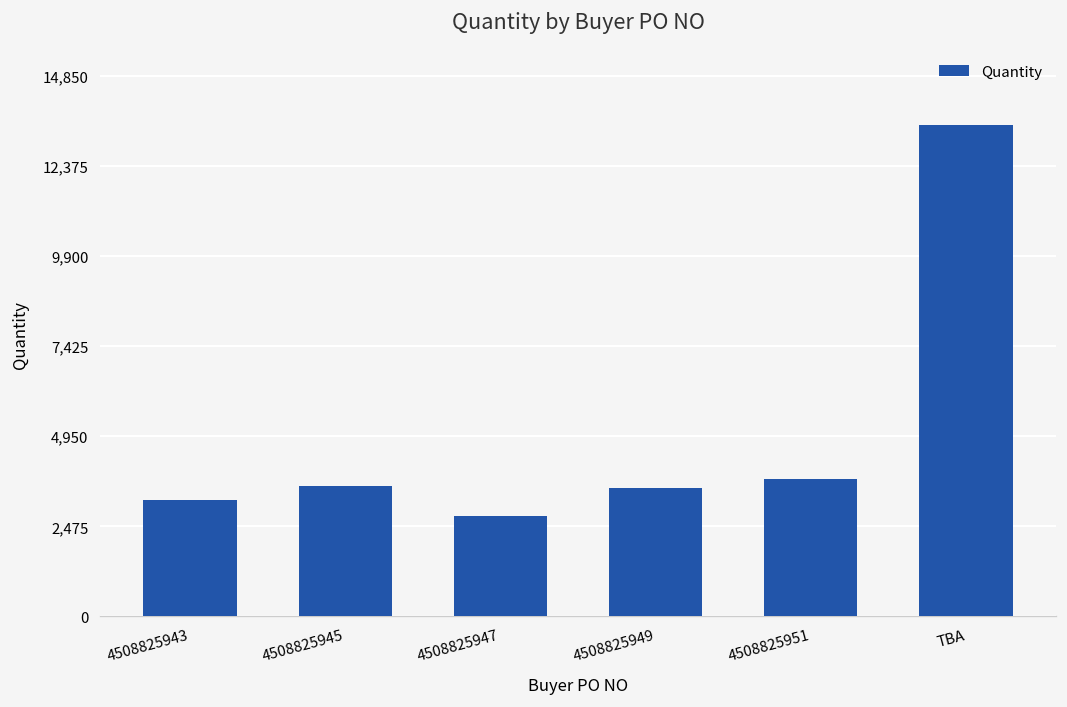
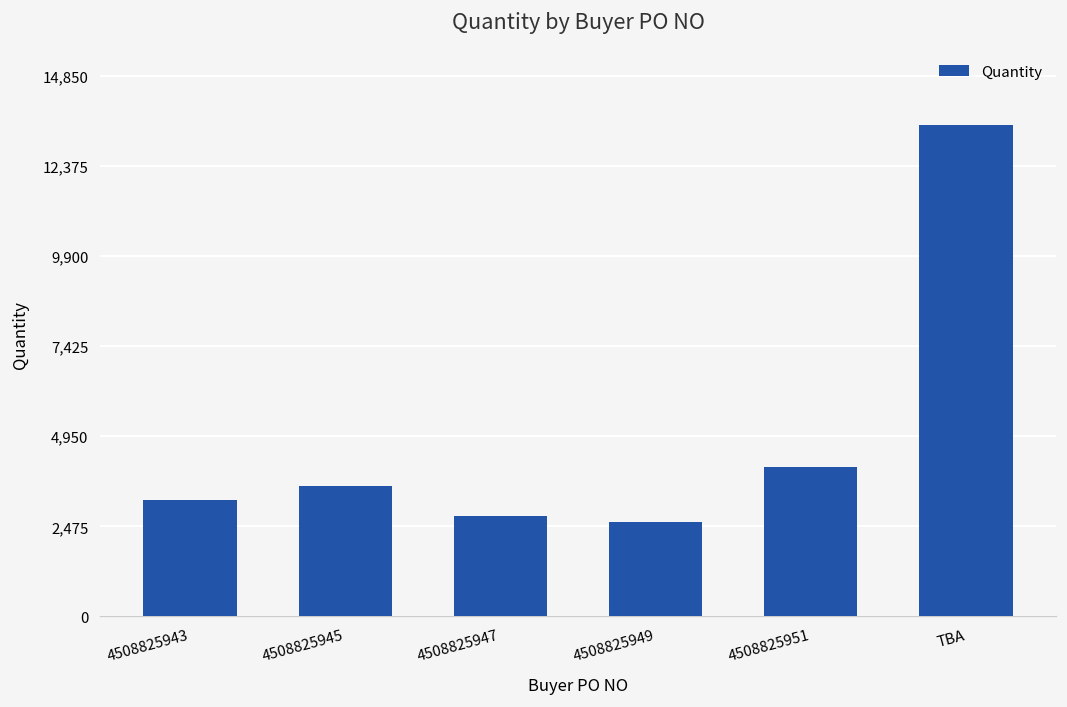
  {
    "4508825943": "3,200",
    "4508825945": "3,600",
    "4508825947": "2,800",
-   "4508825949": "3,500",
-   "4508825951": "3,800",
+   "4508825949": "2,600",
+   "4508825951": "4,100",
    "TBA": "13,500"
  }
